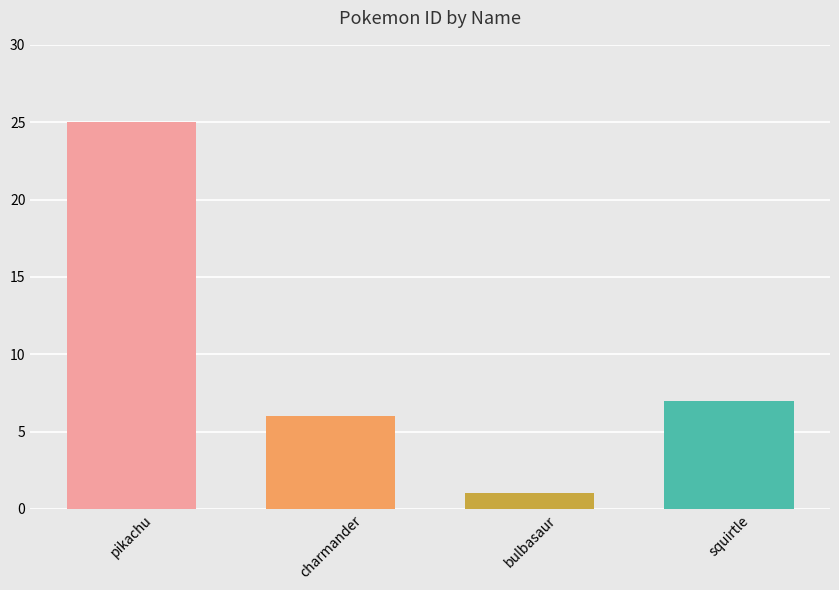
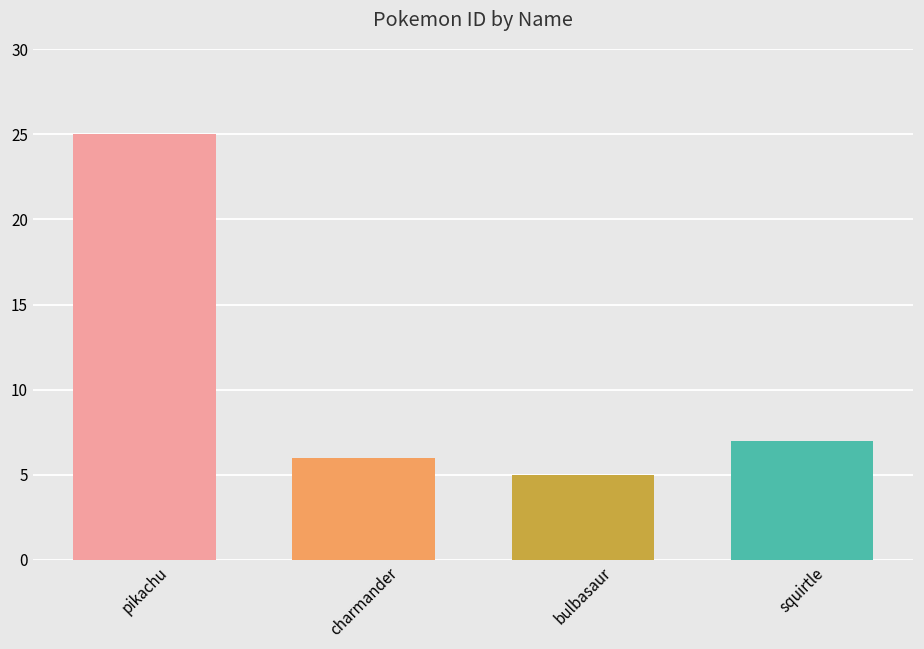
  {
    "pikachu": 25,
    "charmander": 6,
-   "bulbasaur": 1,
+   "bulbasaur": 5,
    "squirtle": 7
  }
